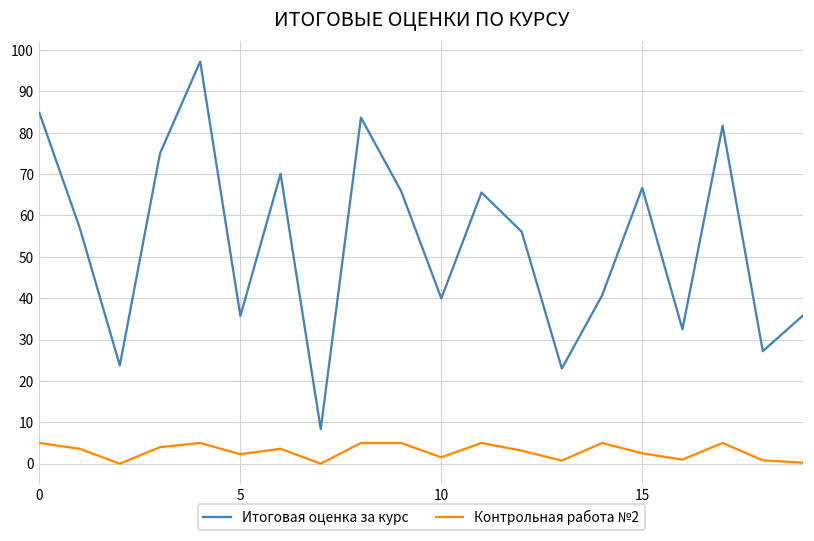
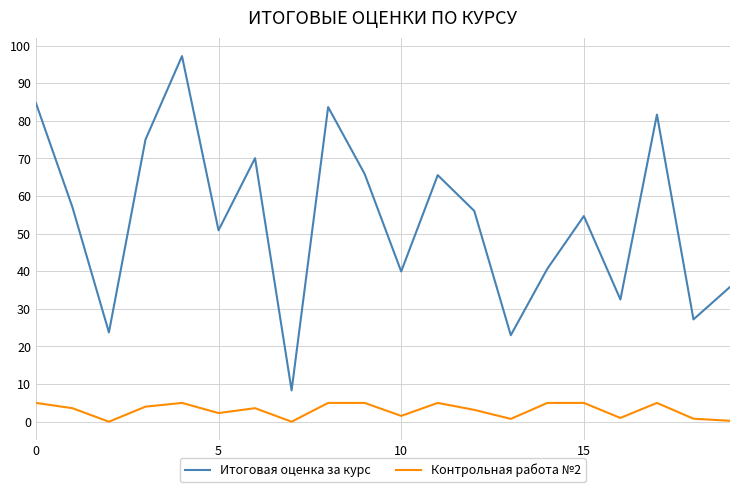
  {
    "Итоговая оценка за курс": {
      "0": 85,
-     "5": 36,
+     "5": 51,
      "10": 40,
-     "15": 67
+     "15": 55
    },
    "Контрольная работа №2": {
      "0": 5,
      "5": 2,
      "10": 2,
-     "15": 3
+     "15": 5
    }
  }
